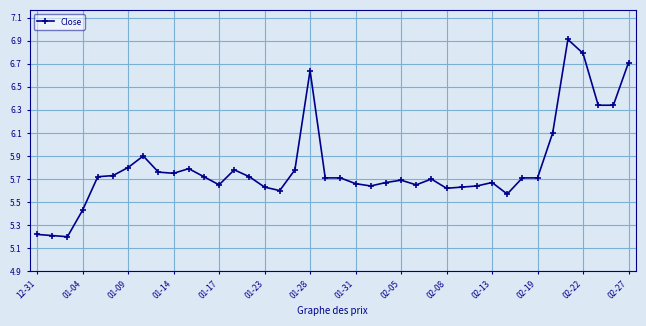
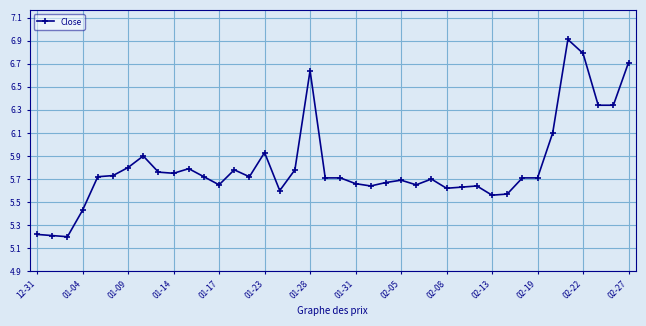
  {
    "12-31": 5.22,
    "01-04": 5.43,
    "01-09": 5.80,
    "01-14": 5.75,
    "01-17": 5.65,
-   "01-23": 5.63,
+   "01-23": 5.93,
    "01-28": 6.64,
    "01-31": 5.66,
    "02-05": 5.69,
    "02-08": 5.62,
-   "02-13": 5.67,
+   "02-13": 5.56,
    "02-19": 5.71,
    "02-22": 6.79,
    "02-27": 6.71
  }
